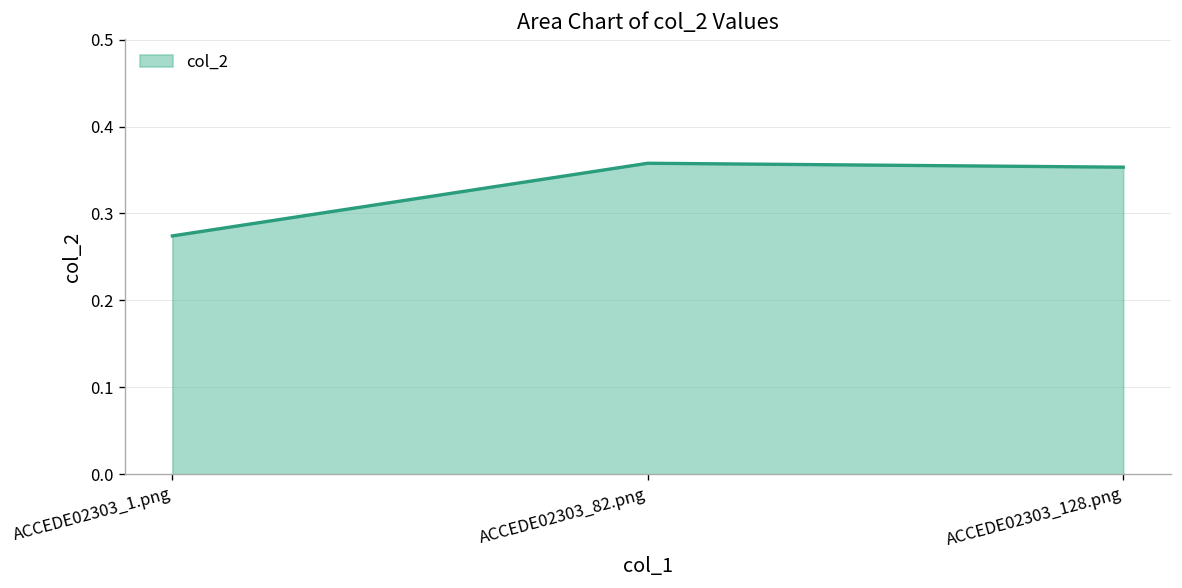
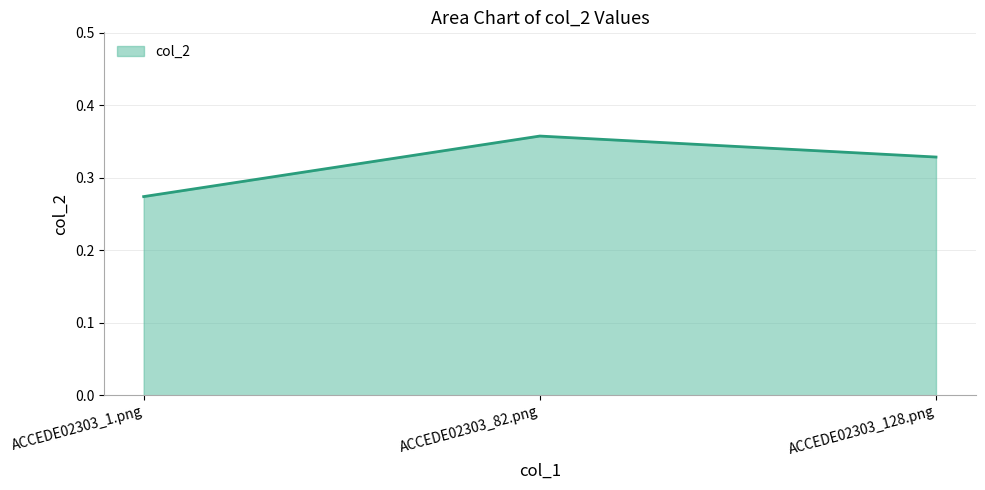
  {
    "ACCEDE02303_1.png": 0.27,
    "ACCEDE02303_82.png": 0.36,
-   "ACCEDE02303_128.png": 0.35
+   "ACCEDE02303_128.png": 0.33
  }
